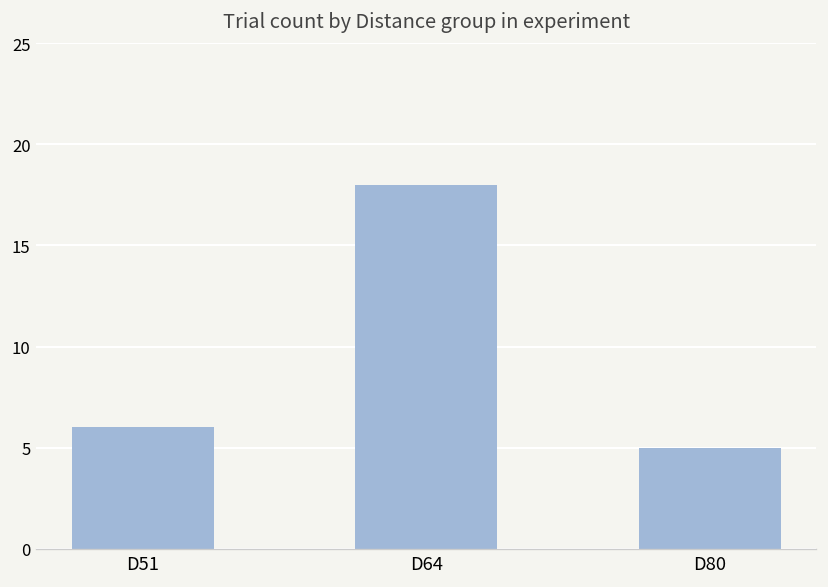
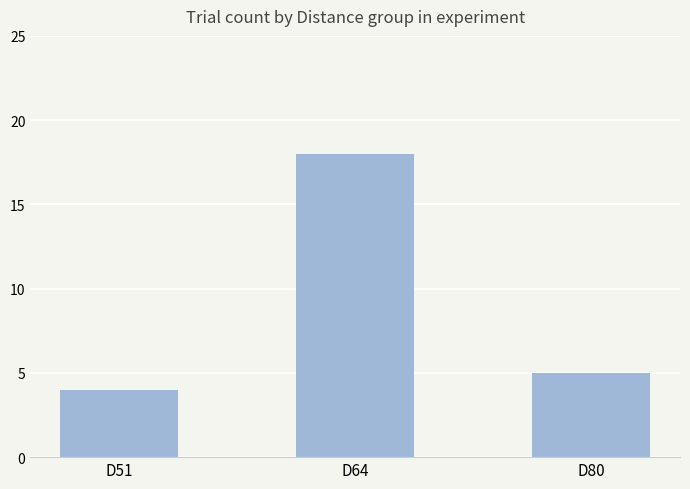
  {
-   "D51": 6,
+   "D51": 4,
    "D64": 18,
    "D80": 5
  }
